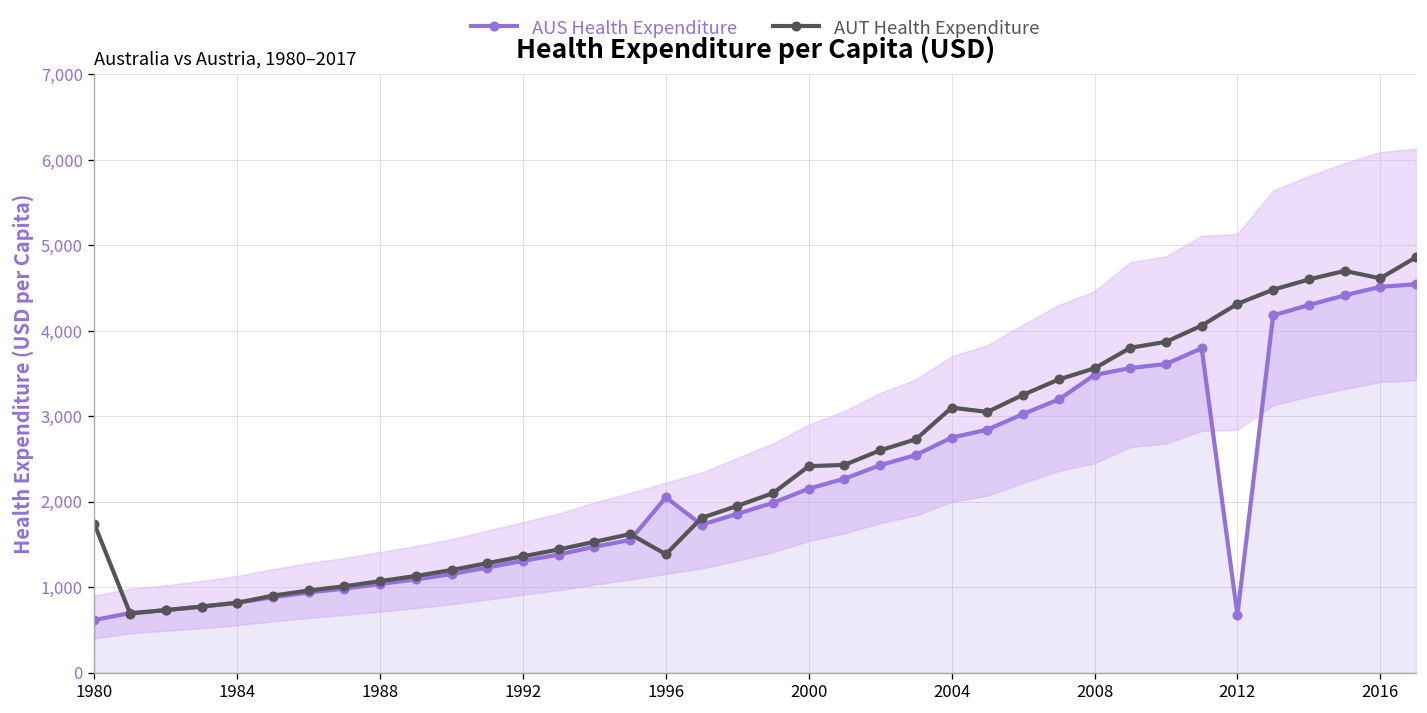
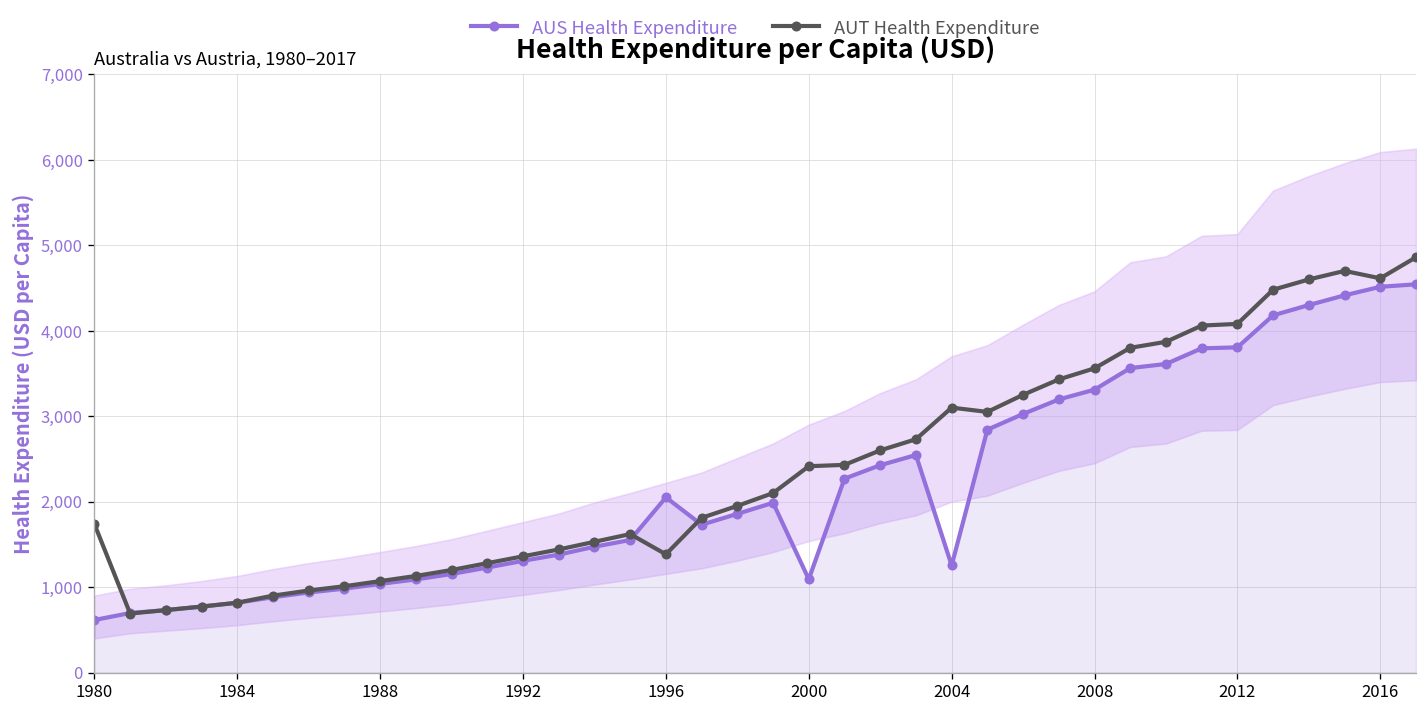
  {
    "AUS Health Expenditure": {
      "1980": "600",
      "1992": "1,300",
      "1996": "2,000",
-     "2000": "2,200",
-     "2004": "2,700",
-     "2008": "3,500",
-     "2012": "700",
+     "2000": "1,100",
+     "2004": "1,300",
+     "2008": "3,300",
+     "2012": "3,800",
      "2016": "4,500"
    },
    "AUT Health Expenditure": {
      "1980": "1,700",
      "1992": "1,400",
      "1996": "1,400",
      "2000": "2,400",
      "2004": "3,100",
      "2008": "3,600",
-     "2012": "4,300",
+     "2012": "4,100",
      "2016": "4,600"
    }
  }
